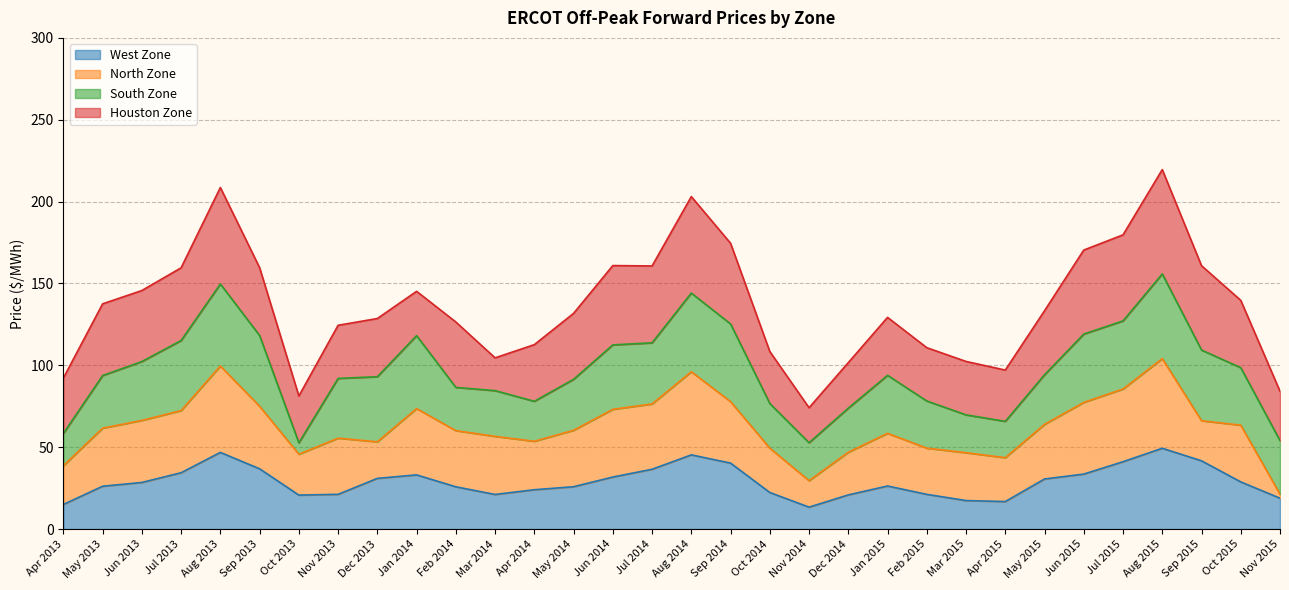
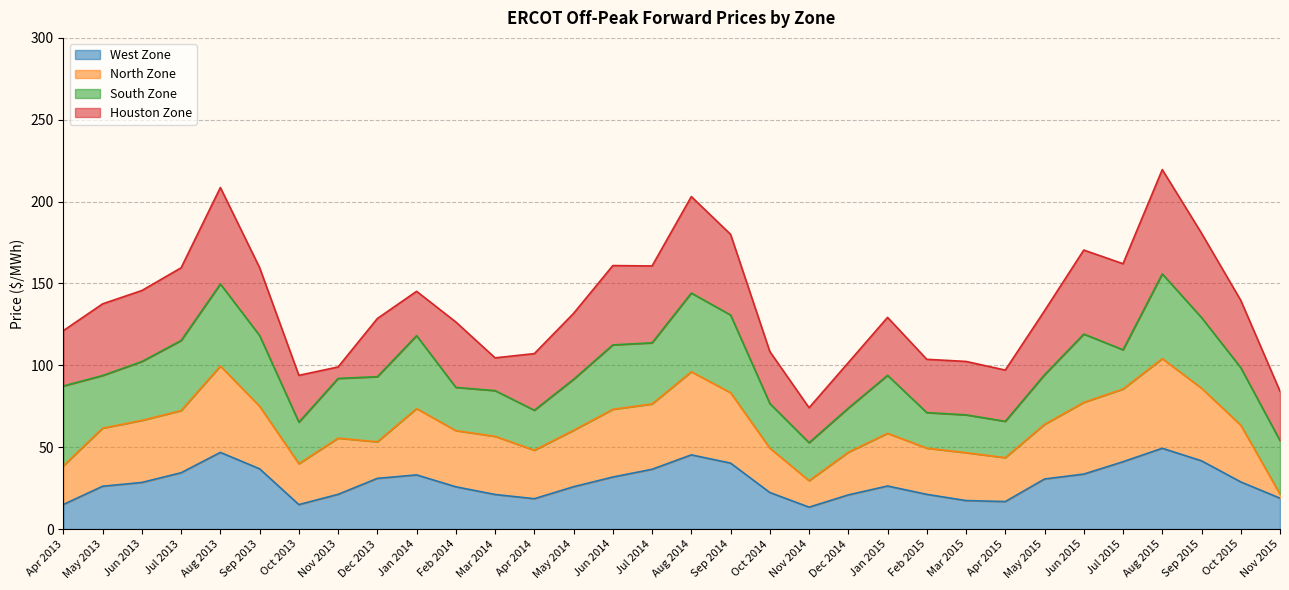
  {
    "West Zone": {
      "Apr 2013": 15,
      "May 2013": 26,
      "Jun 2013": 28,
      "Jul 2013": 34,
      "Aug 2013": 47,
      "Sep 2013": 37,
-     "Oct 2013": 21,
+     "Oct 2013": 15,
      "Nov 2013": 21,
      "Dec 2013": 31,
      "Jan 2014": 33,
      "Feb 2014": 26,
      "Mar 2014": 21,
-     "Apr 2014": 24,
+     "Apr 2014": 19,
      "May 2014": 26,
      "Jun 2014": 32,
      "Jul 2014": 37,
      "Aug 2014": 45,
      "Sep 2014": 40,
      "Oct 2014": 22,
      "Nov 2014": 13,
      "Dec 2014": 21,
      "Jan 2015": 26,
      "Feb 2015": 21,
      "Mar 2015": 17,
      "Apr 2015": 17,
      "May 2015": 31,
      "Jun 2015": 34,
      "Jul 2015": 41,
      "Aug 2015": 49,
      "Sep 2015": 42,
      "Oct 2015": 29,
      "Nov 2015": 19
    },
    "North Zone": {
      "Apr 2013": 24,
      "May 2013": 35,
      "Jun 2013": 38,
      "Jul 2013": 38,
      "Aug 2013": 53,
      "Sep 2013": 38,
      "Oct 2013": 25,
      "Nov 2013": 34,
      "Dec 2013": 22,
      "Jan 2014": 40,
      "Feb 2014": 34,
      "Mar 2014": 36,
      "Apr 2014": 30,
      "May 2014": 34,
      "Jun 2014": 41,
      "Jul 2014": 40,
      "Aug 2014": 51,
-     "Sep 2014": 38,
+     "Sep 2014": 43,
      "Oct 2014": 27,
      "Nov 2014": 16,
      "Dec 2014": 26,
      "Jan 2015": 32,
      "Feb 2015": 28,
      "Mar 2015": 29,
      "Apr 2015": 27,
      "May 2015": 33,
      "Jun 2015": 44,
      "Jul 2015": 44,
      "Aug 2015": 55,
-     "Sep 2015": 24,
+     "Sep 2015": 44,
      "Oct 2015": 35,
      "Nov 2015": 2
    },
    "South Zone": {
-     "Apr 2013": 20,
+     "Apr 2013": 49,
      "May 2013": 32,
      "Jun 2013": 36,
      "Jul 2013": 43,
      "Aug 2013": 50,
      "Sep 2013": 43,
-     "Oct 2013": 7,
+     "Oct 2013": 25,
      "Nov 2013": 36,
      "Dec 2013": 40,
      "Jan 2014": 45,
      "Feb 2014": 26,
      "Mar 2014": 28,
      "Apr 2014": 24,
      "May 2014": 31,
      "Jun 2014": 39,
      "Jul 2014": 37,
      "Aug 2014": 48,
      "Sep 2014": 47,
      "Oct 2014": 27,
      "Nov 2014": 23,
      "Dec 2014": 27,
      "Jan 2015": 35,
-     "Feb 2015": 29,
+     "Feb 2015": 22,
      "Mar 2015": 23,
      "Apr 2015": 22,
      "May 2015": 30,
      "Jun 2015": 42,
-     "Jul 2015": 42,
+     "Jul 2015": 24,
      "Aug 2015": 52,
      "Sep 2015": 43,
      "Oct 2015": 35,
      "Nov 2015": 33
    },
    "Houston Zone": {
      "Apr 2013": 34,
      "May 2013": 44,
      "Jun 2013": 43,
      "Jul 2013": 44,
      "Aug 2013": 59,
      "Sep 2013": 41,
      "Oct 2013": 29,
-     "Nov 2013": 32,
+     "Nov 2013": 7,
      "Dec 2013": 36,
      "Jan 2014": 27,
      "Feb 2014": 40,
      "Mar 2014": 20,
      "Apr 2014": 35,
      "May 2014": 40,
      "Jun 2014": 48,
      "Jul 2014": 47,
      "Aug 2014": 59,
      "Sep 2014": 49,
      "Oct 2014": 32,
      "Nov 2014": 21,
      "Dec 2014": 28,
      "Jan 2015": 35,
      "Feb 2015": 33,
      "Mar 2015": 33,
      "Apr 2015": 31,
      "May 2015": 39,
      "Jun 2015": 51,
      "Jul 2015": 53,
      "Aug 2015": 64,
      "Sep 2015": 52,
      "Oct 2015": 41,
      "Nov 2015": 30
    }
  }
